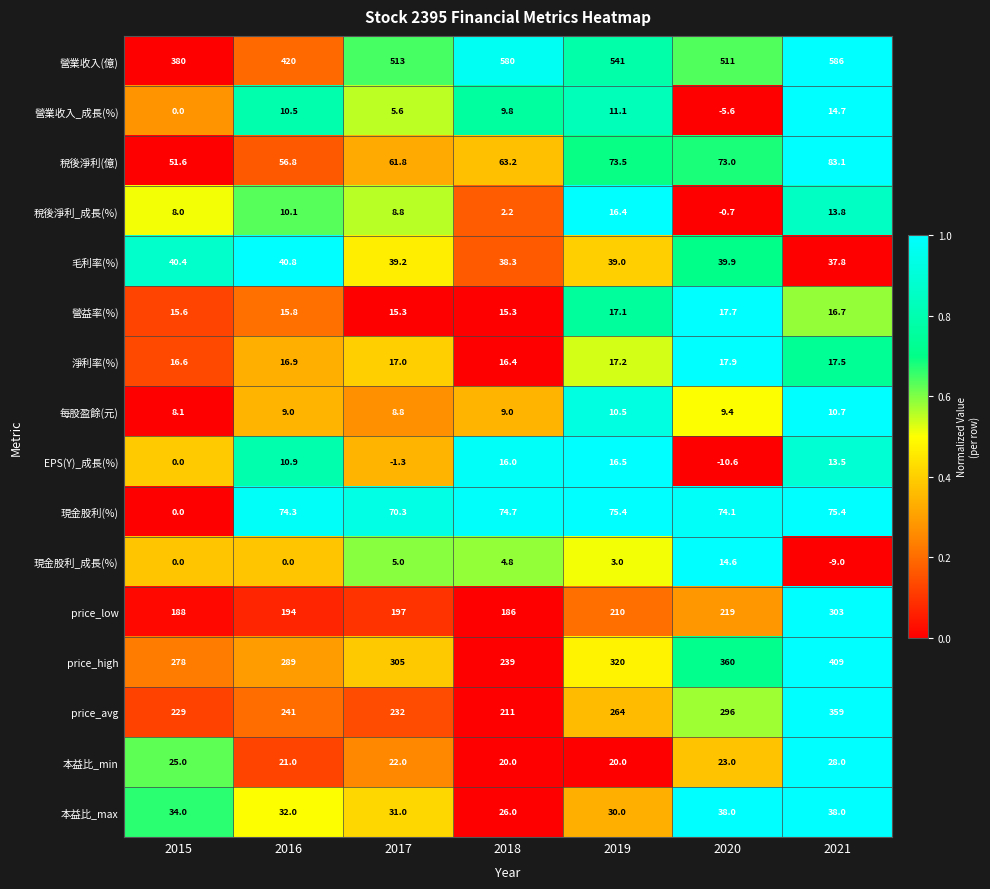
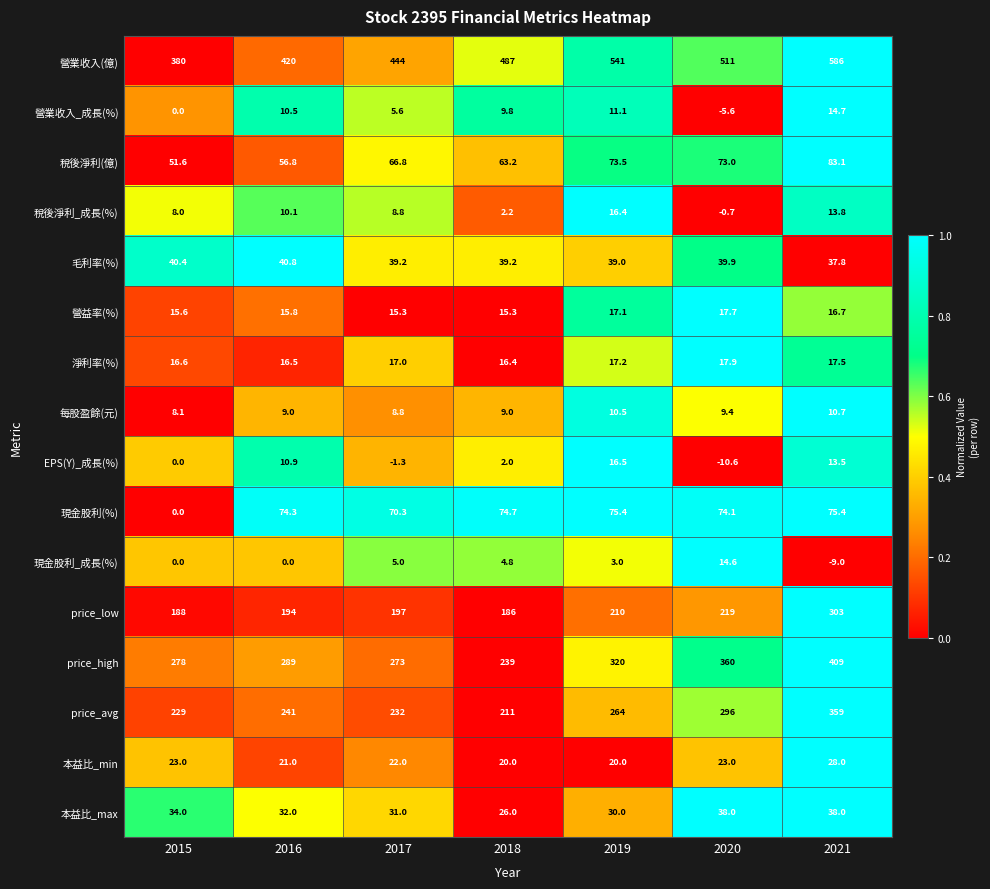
  {
    "營業收入(億)": {
      "2015": 380,
      "2016": 420,
-     "2017": 513,
-     "2018": 580,
+     "2017": 444,
+     "2018": 487,
      "2019": 541,
      "2020": 511,
      "2021": 586
    },
    "營業收入_成長(%)": {
      "2015": 0.0,
      "2016": 10.5,
      "2017": 5.6,
      "2018": 9.8,
      "2019": 11.1,
      "2020": -5.6,
      "2021": 14.7
    },
    "稅後淨利(億)": {
      "2015": 51.6,
      "2016": 56.8,
-     "2017": 61.8,
+     "2017": 66.8,
      "2018": 63.2,
      "2019": 73.5,
      "2020": 73.0,
      "2021": 83.1
    },
    "稅後淨利_成長(%)": {
      "2015": 8.0,
      "2016": 10.1,
      "2017": 8.8,
      "2018": 2.2,
      "2019": 16.4,
      "2020": -0.7,
      "2021": 13.8
    },
    "毛利率(%)": {
      "2015": 40.4,
      "2016": 40.8,
      "2017": 39.2,
-     "2018": 38.3,
+     "2018": 39.2,
      "2019": 39.0,
      "2020": 39.9,
      "2021": 37.8
    },
    "營益率(%)": {
      "2015": 15.6,
      "2016": 15.8,
      "2017": 15.3,
      "2018": 15.3,
      "2019": 17.1,
      "2020": 17.7,
      "2021": 16.7
    },
    "淨利率(%)": {
      "2015": 16.6,
-     "2016": 16.9,
+     "2016": 16.5,
      "2017": 17.0,
      "2018": 16.4,
      "2019": 17.2,
      "2020": 17.9,
      "2021": 17.5
    },
    "每股盈餘(元)": {
      "2015": 8.1,
      "2016": 9.0,
      "2017": 8.8,
      "2018": 9.0,
      "2019": 10.5,
      "2020": 9.4,
      "2021": 10.7
    },
    "EPS(Y)_成長(%)": {
      "2015": 0.0,
      "2016": 10.9,
      "2017": -1.3,
-     "2018": 16.0,
+     "2018": 2.0,
      "2019": 16.5,
      "2020": -10.6,
      "2021": 13.5
    },
    "現金股利(%)": {
      "2015": 0.0,
      "2016": 74.3,
      "2017": 70.3,
      "2018": 74.7,
      "2019": 75.4,
      "2020": 74.1,
      "2021": 75.4
    },
    "現金股利_成長(%)": {
      "2015": 0.0,
      "2016": 0.0,
      "2017": 5.0,
      "2018": 4.8,
      "2019": 3.0,
      "2020": 14.6,
      "2021": -9.0
    },
    "price_low": {
      "2015": 188,
      "2016": 194,
      "2017": 197,
      "2018": 186,
      "2019": 210,
      "2020": 219,
      "2021": 303
    },
    "price_high": {
      "2015": 278,
      "2016": 289,
-     "2017": 305,
+     "2017": 273,
      "2018": 239,
      "2019": 320,
      "2020": 360,
      "2021": 409
    },
    "price_avg": {
      "2015": 229,
      "2016": 241,
      "2017": 232,
      "2018": 211,
      "2019": 264,
      "2020": 296,
      "2021": 359
    },
    "本益比_min": {
-     "2015": 25.0,
+     "2015": 23.0,
      "2016": 21.0,
      "2017": 22.0,
      "2018": 20.0,
      "2019": 20.0,
      "2020": 23.0,
      "2021": 28.0
    },
    "本益比_max": {
      "2015": 34.0,
      "2016": 32.0,
      "2017": 31.0,
      "2018": 26.0,
      "2019": 30.0,
      "2020": 38.0,
      "2021": 38.0
    }
  }
